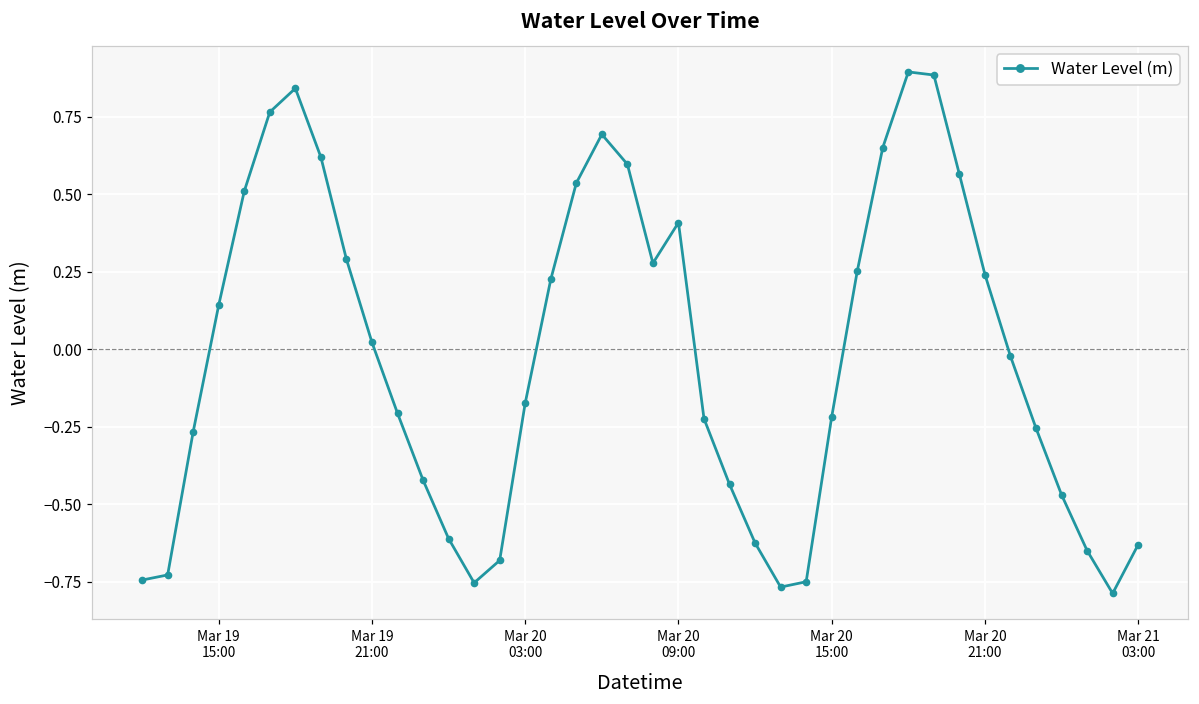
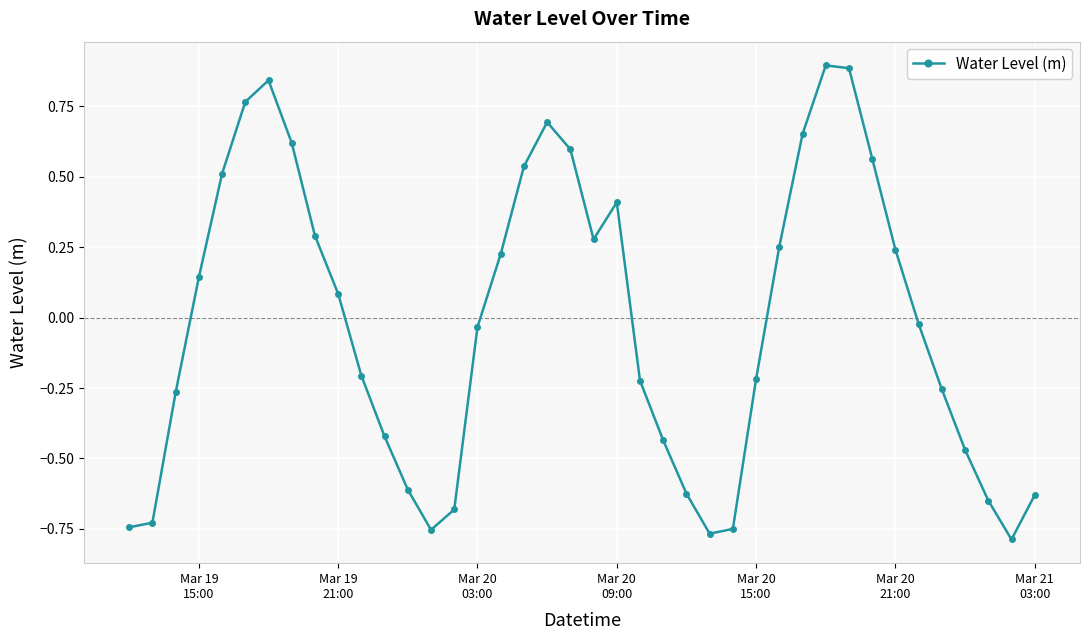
  {
    "Mar 19 15:00": 0.14,
-   "Mar 19 21:00": 0.02,
-   "Mar 20 03:00": -0.17,
+   "Mar 19 21:00": 0.08,
+   "Mar 20 03:00": -0.03,
    "Mar 20 09:00": 0.41,
    "Mar 20 15:00": -0.22,
    "Mar 20 21:00": 0.24,
    "Mar 21 03:00": -0.63
  }
